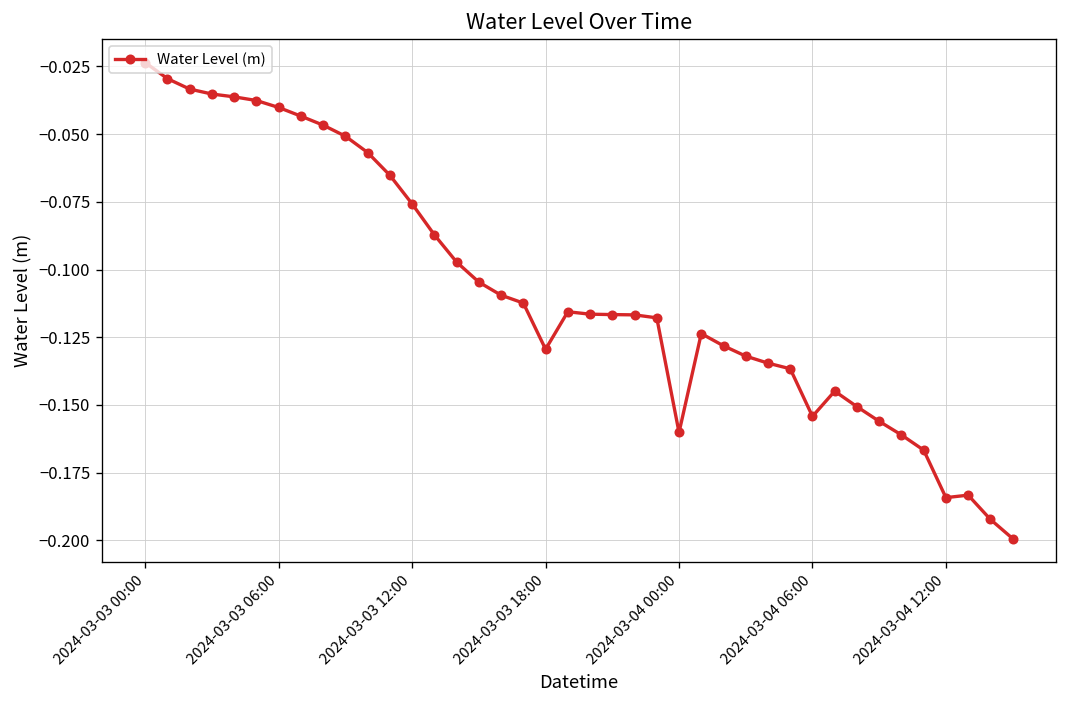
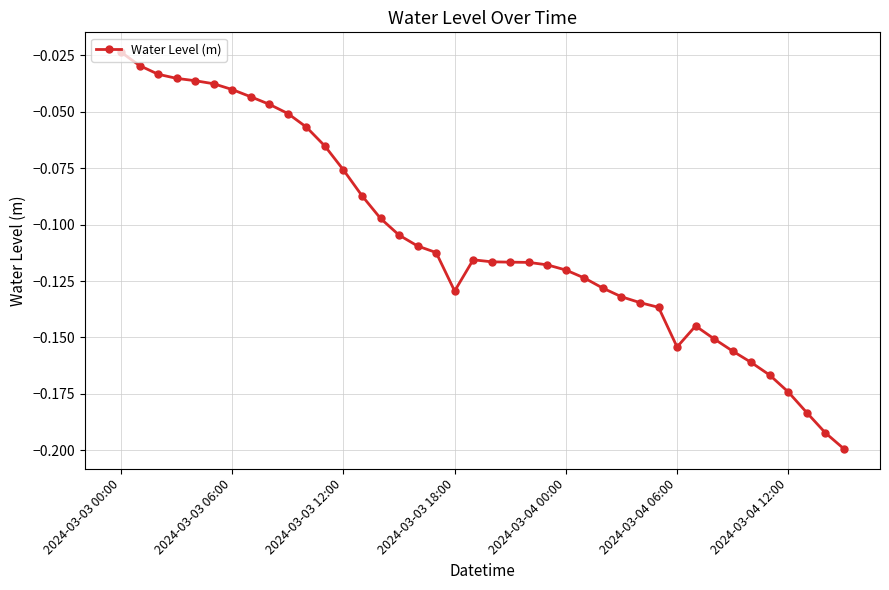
  {
    "2024-03-03 06:00": -0.040,
    "2024-03-03 12:00": -0.076,
    "2024-03-03 18:00": -0.129,
-   "2024-03-04 00:00": -0.160,
+   "2024-03-04 00:00": -0.120,
    "2024-03-04 06:00": -0.154,
-   "2024-03-04 12:00": -0.184
+   "2024-03-04 12:00": -0.174
  }
